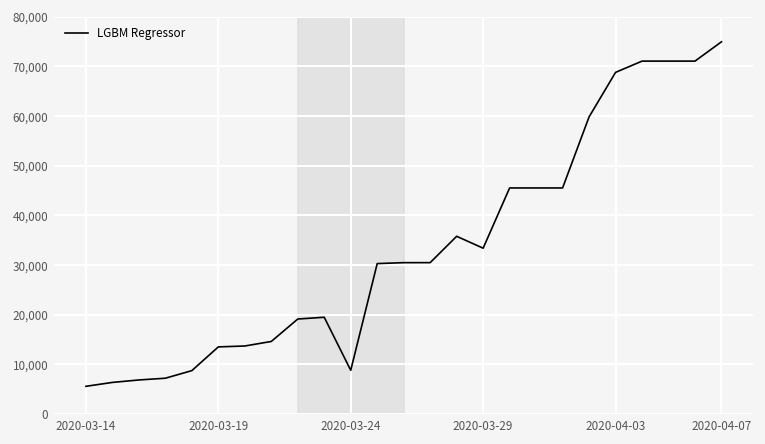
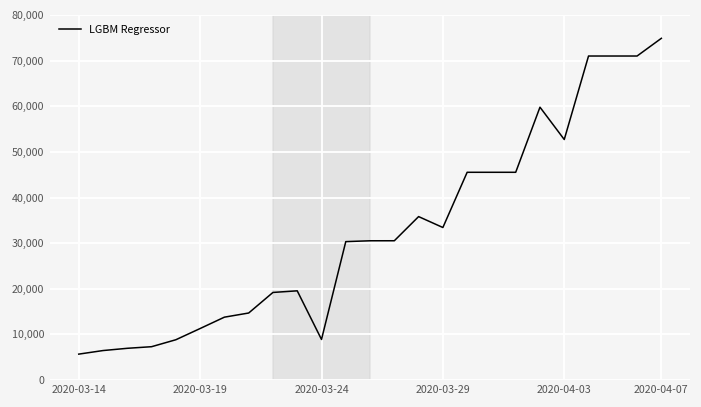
  {
    "2020-03-14": "6,000",
-   "2020-03-19": "14,000",
+   "2020-03-19": "11,000",
    "2020-03-24": "9,000",
    "2020-03-29": "33,000",
-   "2020-04-03": "69,000",
+   "2020-04-03": "53,000",
    "2020-04-07": "75,000"
  }
